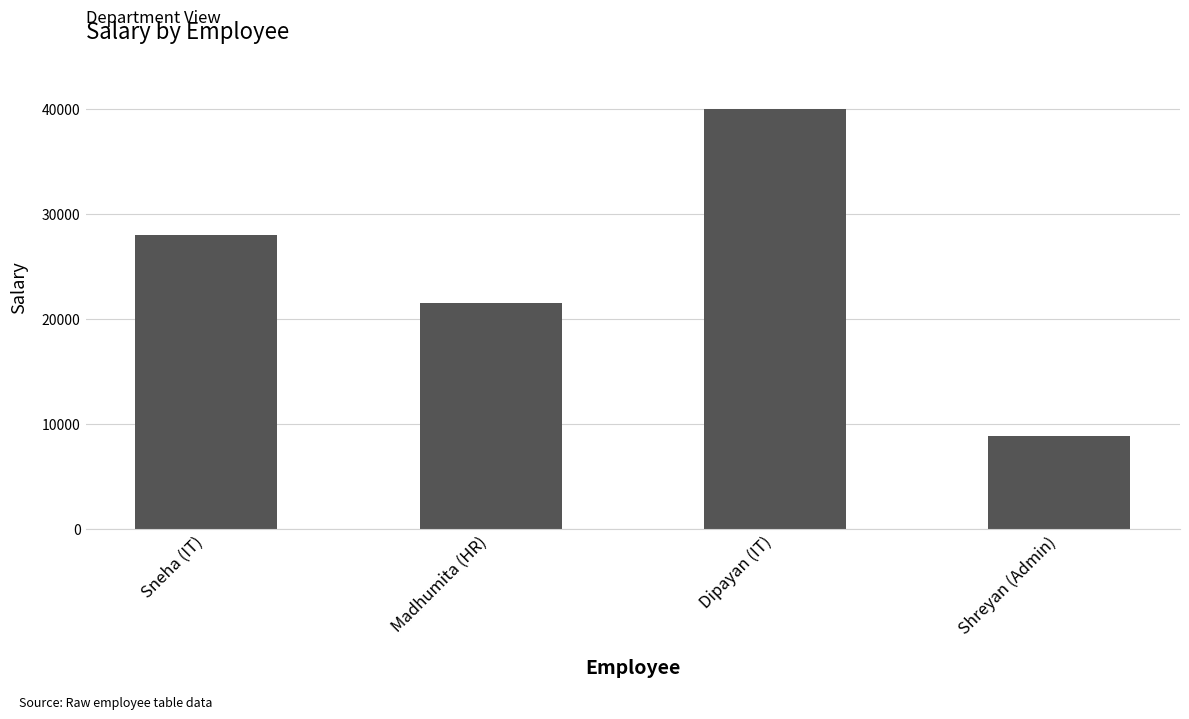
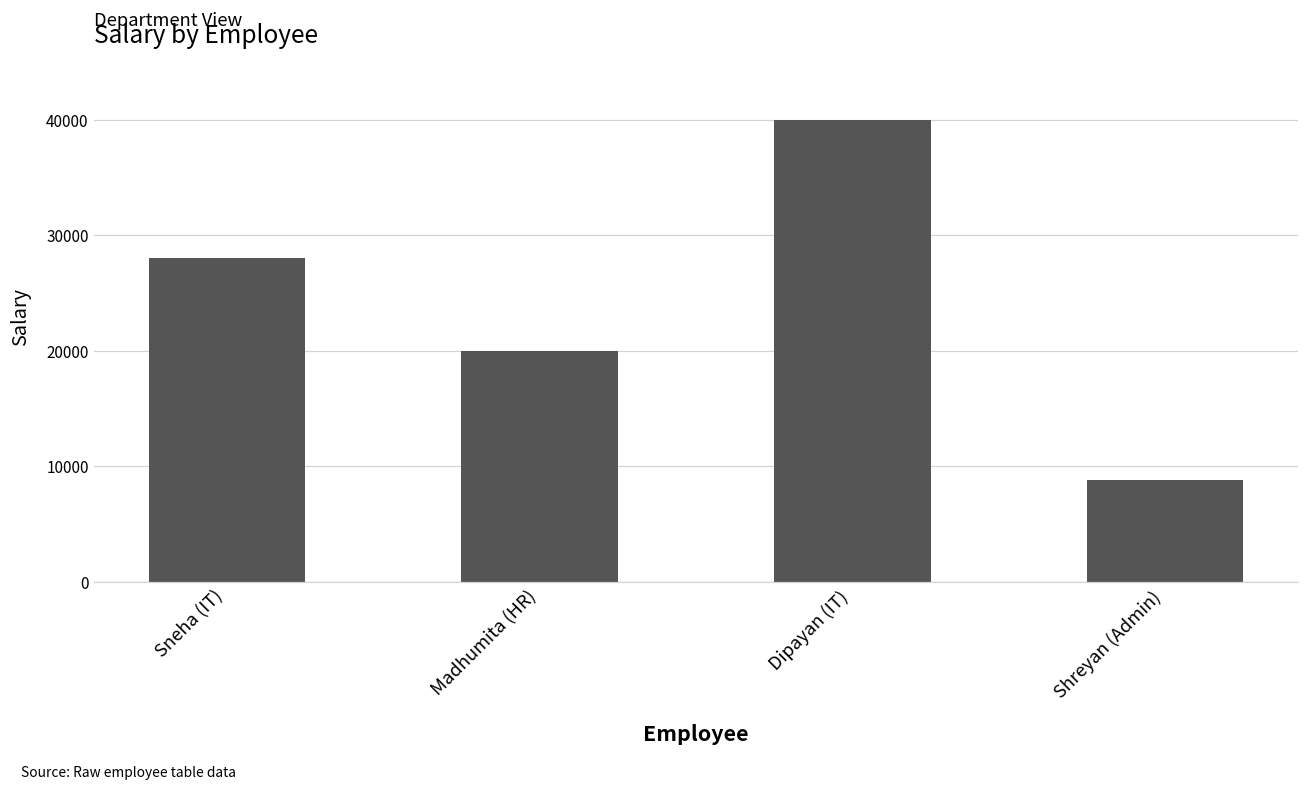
  {
    "Sneha (IT)": 28000,
-   "Madhumita (HR)": 21400,
+   "Madhumita (HR)": 20000,
    "Dipayan (IT)": 40000,
    "Shreyan (Admin)": 8800
  }
